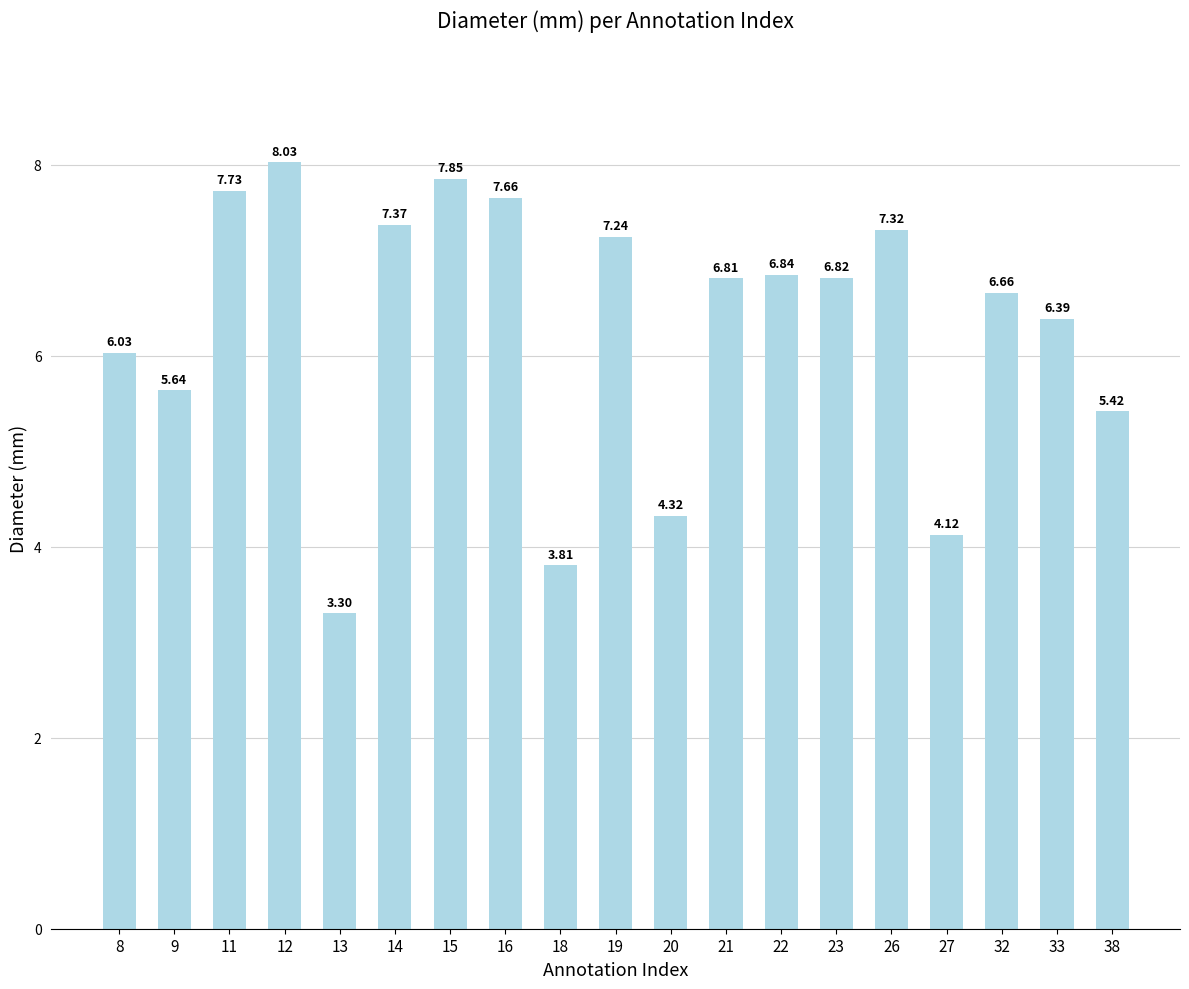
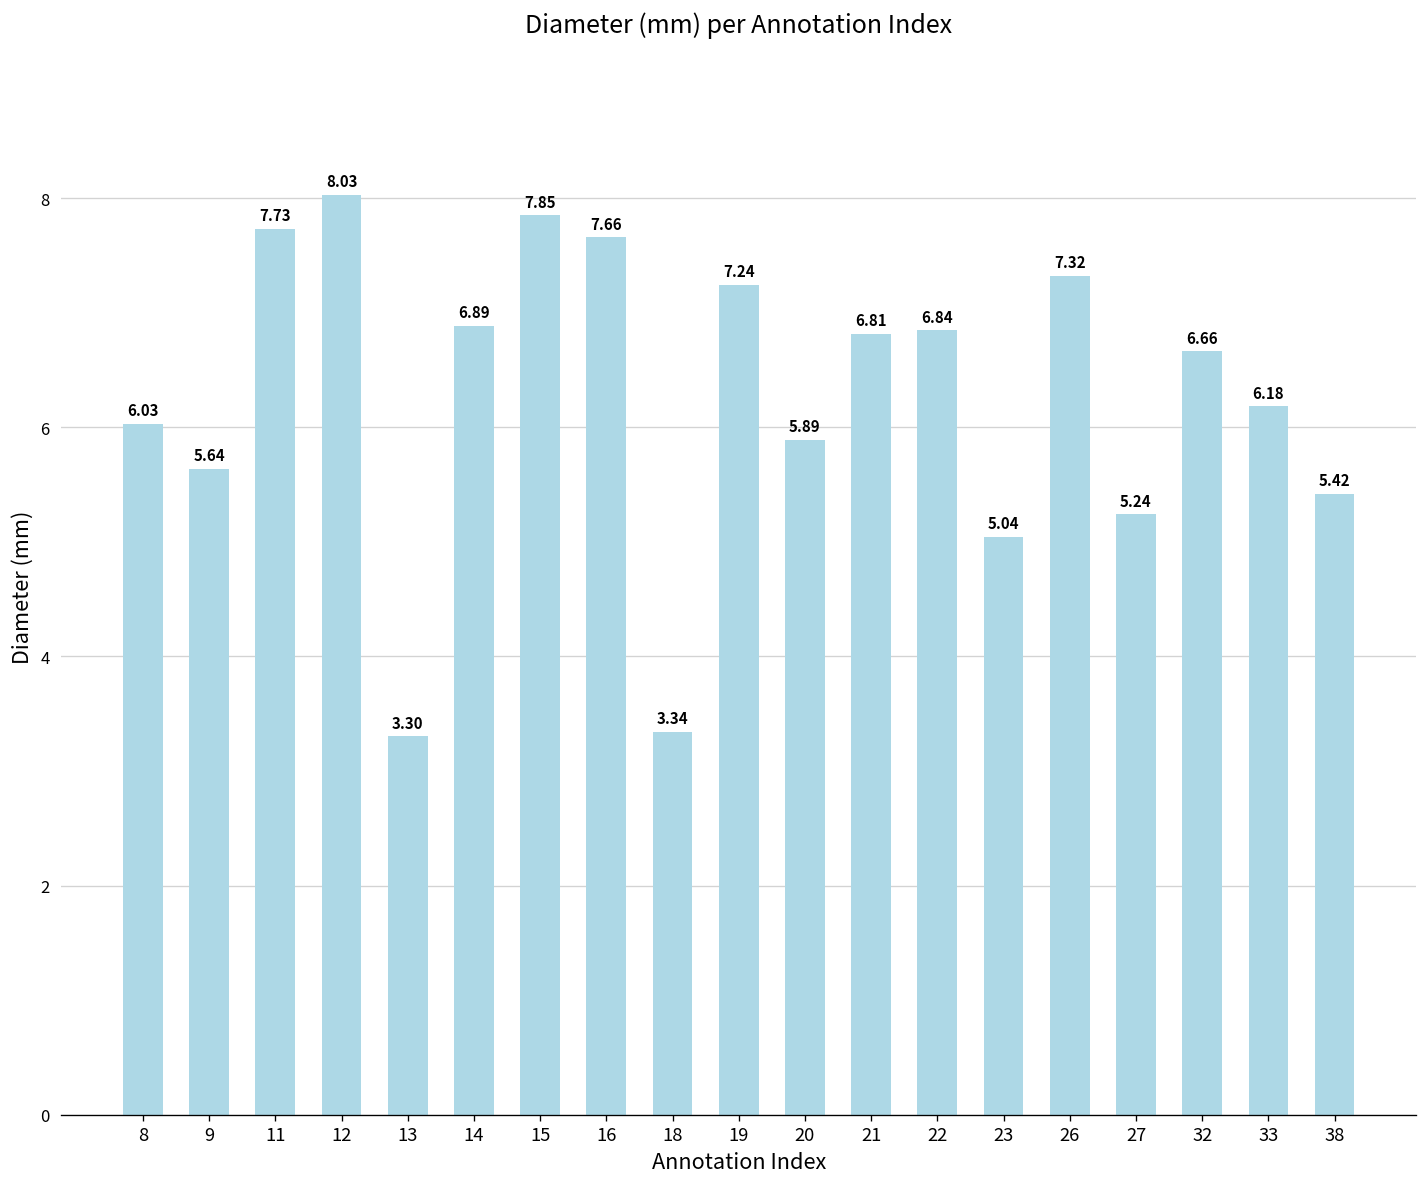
  {
    "8": 6.03,
    "9": 5.64,
    "11": 7.73,
    "12": 8.03,
    "13": 3.30,
-   "14": 7.37,
+   "14": 6.89,
    "15": 7.85,
    "16": 7.66,
-   "18": 3.81,
+   "18": 3.34,
    "19": 7.24,
-   "20": 4.32,
+   "20": 5.89,
    "21": 6.81,
    "22": 6.84,
-   "23": 6.82,
+   "23": 5.04,
    "26": 7.32,
-   "27": 4.12,
+   "27": 5.24,
    "32": 6.66,
-   "33": 6.39,
+   "33": 6.18,
    "38": 5.42
  }
